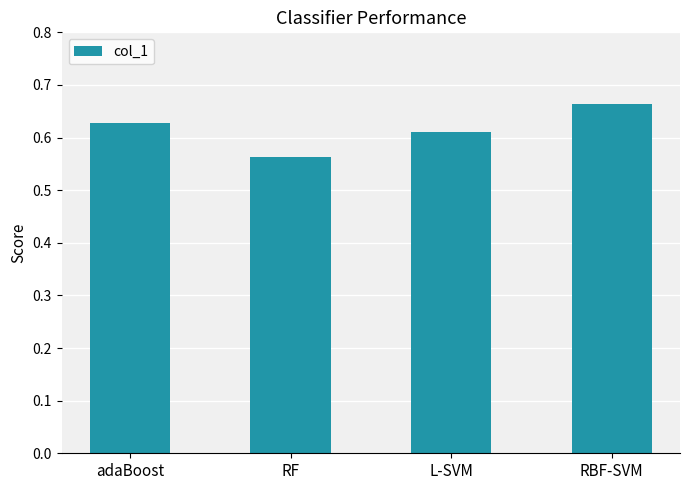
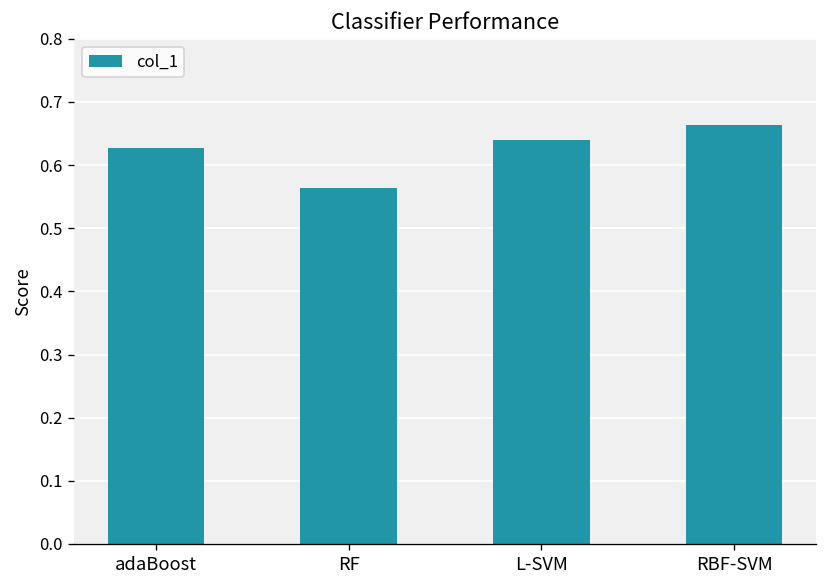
  {
    "adaBoost": 0.63,
    "RF": 0.56,
-   "L-SVM": 0.61,
+   "L-SVM": 0.64,
    "RBF-SVM": 0.66
  }
